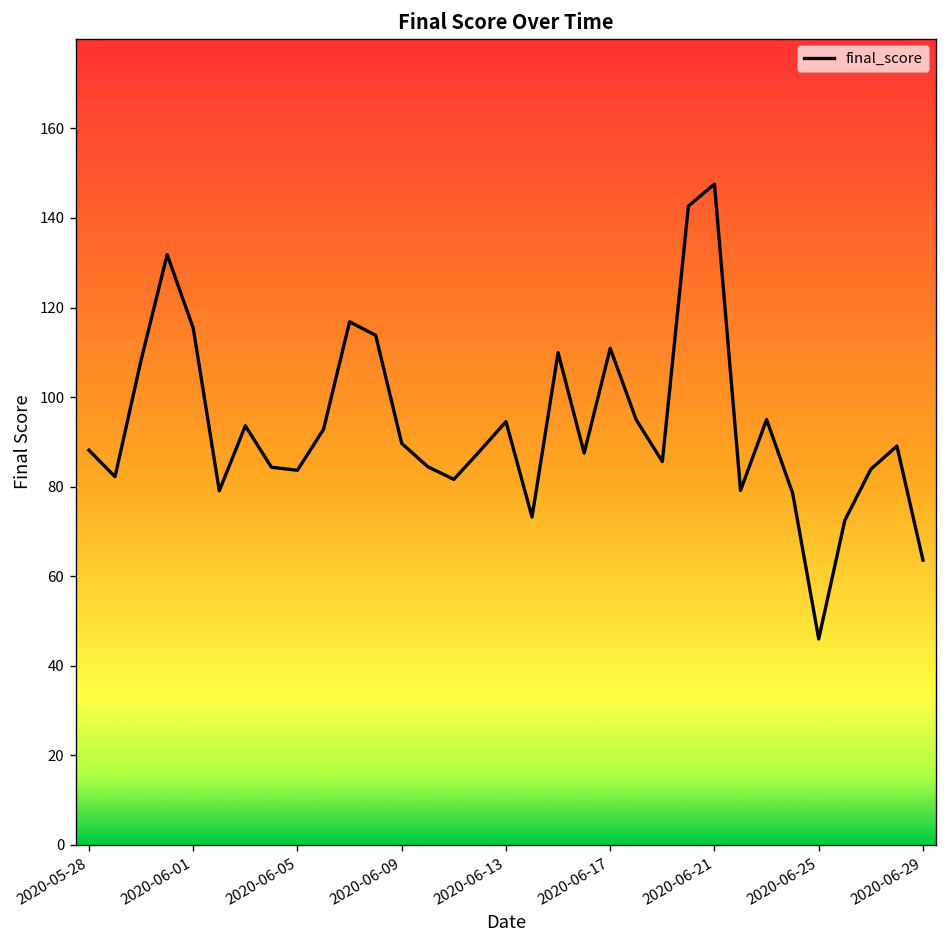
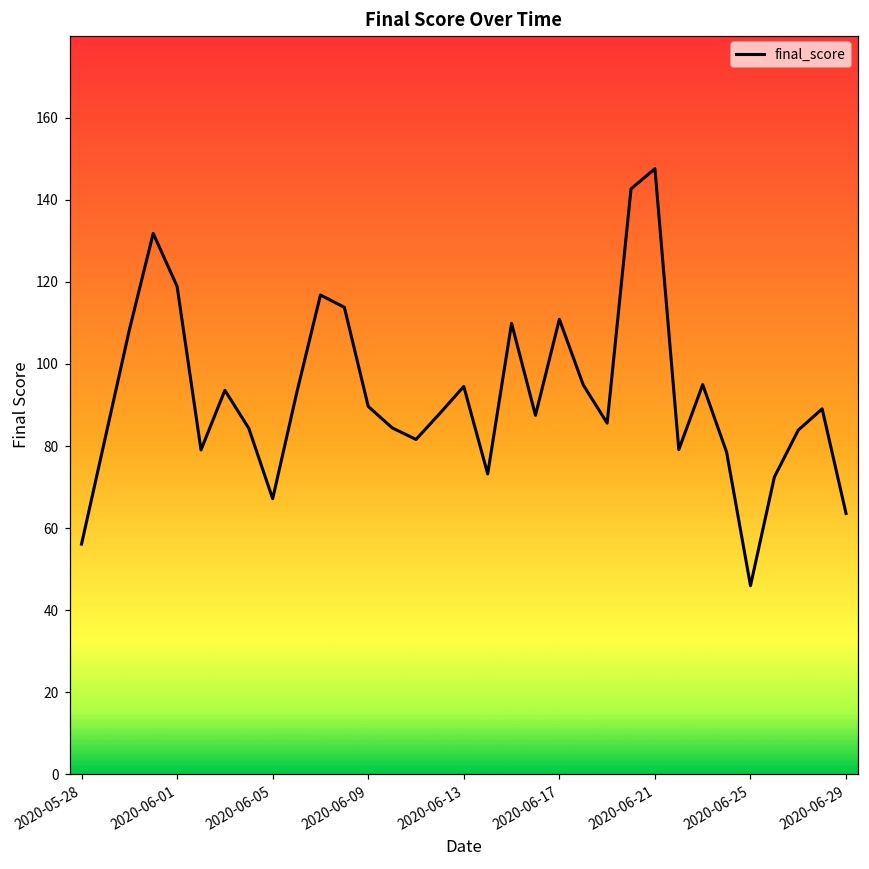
  {
-   "2020-05-28": 88,
-   "2020-06-01": 115,
-   "2020-06-05": 84,
+   "2020-05-28": 56,
+   "2020-06-01": 119,
+   "2020-06-05": 67,
    "2020-06-09": 90,
    "2020-06-13": 95,
    "2020-06-17": 111,
    "2020-06-21": 148,
    "2020-06-25": 46,
    "2020-06-29": 64
  }
